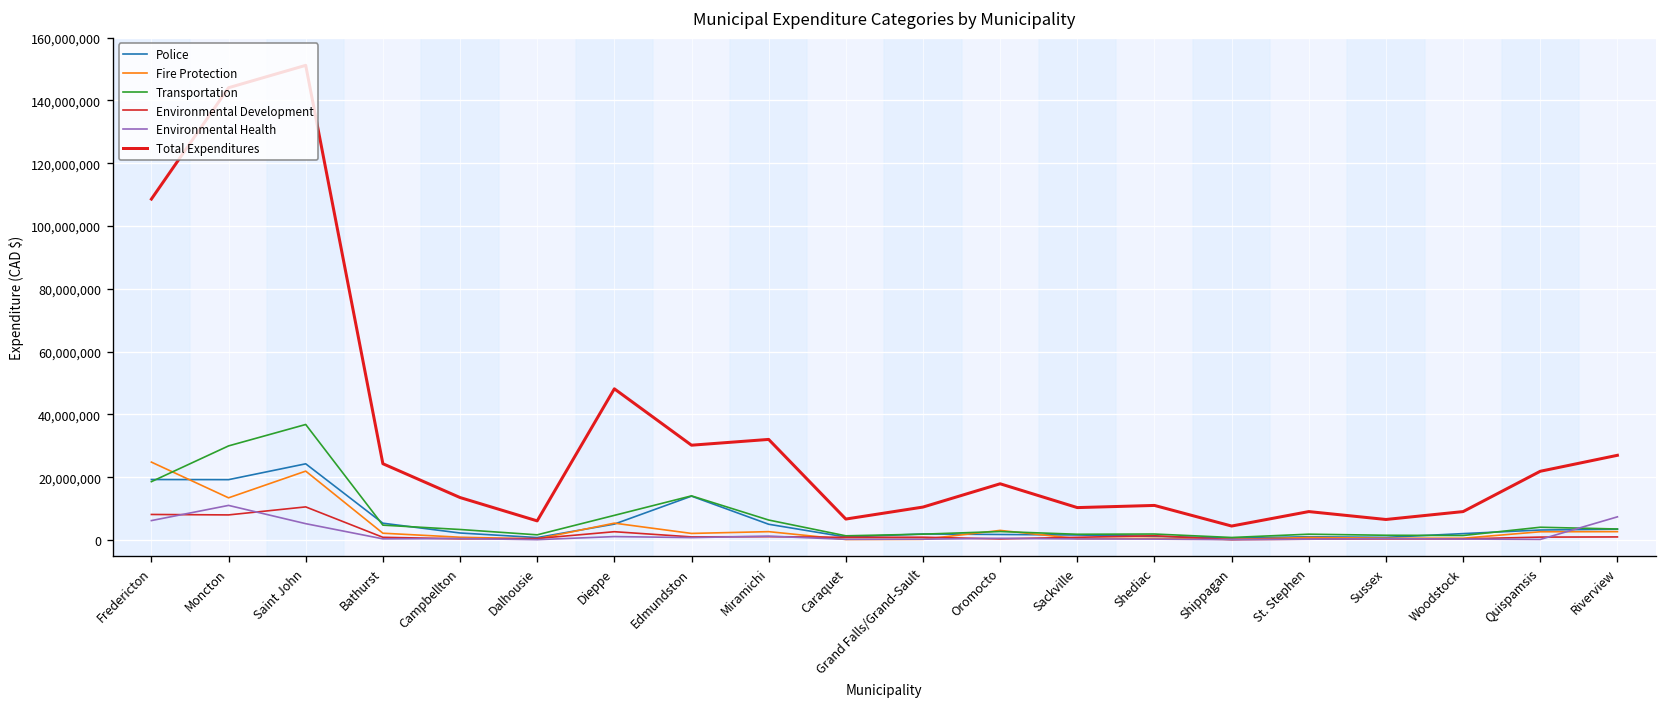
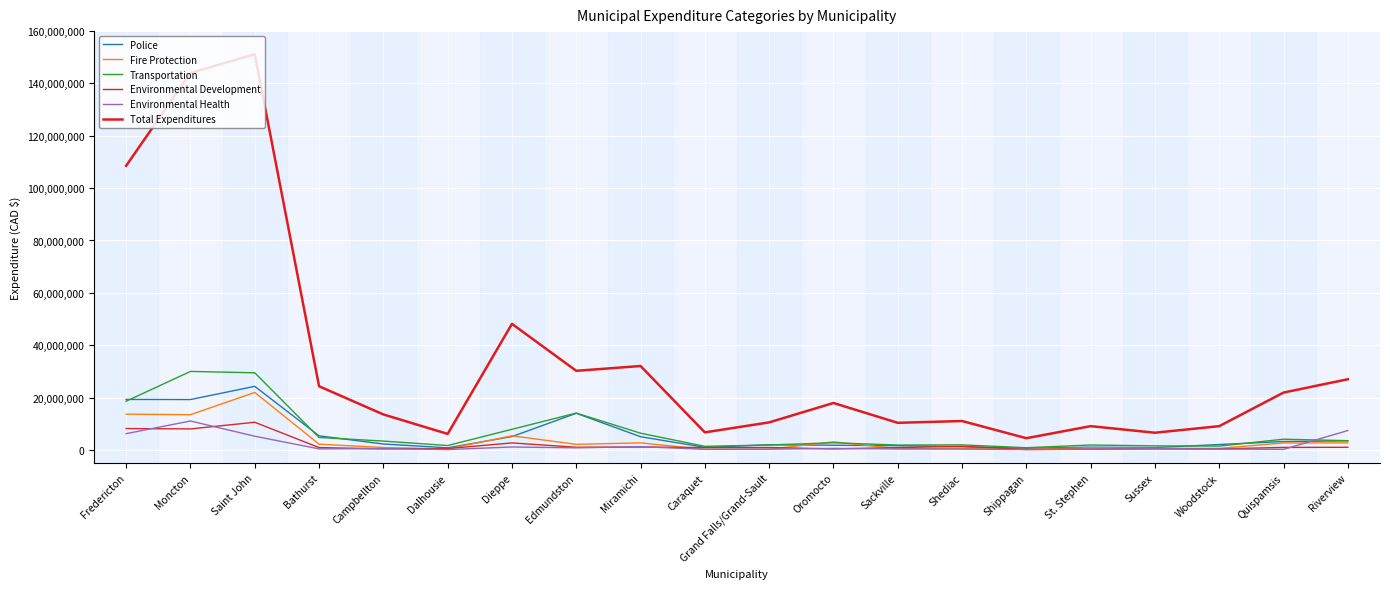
  {
    "Police": {
      "Moncton": "19,000,000",
      "Saint John": "24,000,000",
      "Campbellton": "2,000,000",
      "Miramichi": "5,000,000"
    },
    "Fire Protection": {
-     "Fredericton": "25,000,000",
+     "Fredericton": "14,000,000",
      "Moncton": "13,000,000",
      "Saint John": "22,000,000",
      "Bathurst": "2,000,000",
      "Edmundston": "2,000,000",
      "Miramichi": "3,000,000"
    },
    "Transportation": {
      "Moncton": "30,000,000",
-     "Saint John": "37,000,000",
+     "Saint John": "29,000,000",
      "Campbellton": "3,000,000",
      "Dieppe": "8,000,000",
      "Miramichi": "6,000,000"
    },
    "Environmental Health": {
      "Fredericton": "6,000,000",
      "Moncton": "11,000,000",
      "Saint John": "5,000,000",
      "Dieppe": "1,000,000",
      "Riverview": "7,000,000"
    }
  }
